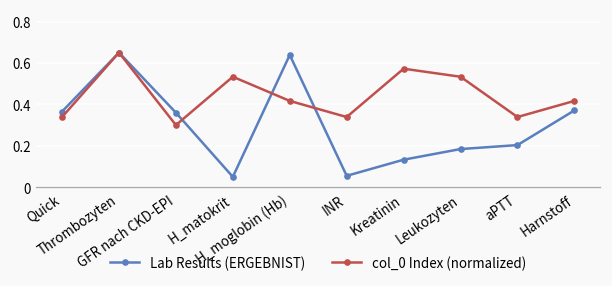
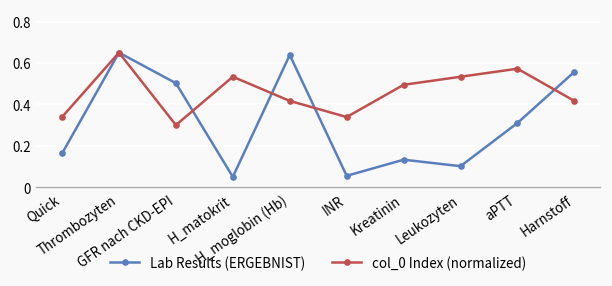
  {
    "Lab Results (ERGEBNIST)": {
-     "Quick": 0.37,
-     "GFR nach CKD-EPI": 0.36,
+     "Quick": 0.16,
+     "GFR nach CKD-EPI": 0.50,
      "H_matokrit": 0.05,
      "H_moglobin (Hb)": 0.64,
      "INR": 0.06,
      "Kreatinin": 0.13,
-     "Leukozyten": 0.18,
-     "aPTT": 0.20,
-     "Harnstoff": 0.37
+     "Leukozyten": 0.10,
+     "aPTT": 0.31,
+     "Harnstoff": 0.56
    },
    "col_0 Index (normalized)": {
      "Quick": 0.34,
      "GFR nach CKD-EPI": 0.30,
      "H_matokrit": 0.53,
      "H_moglobin (Hb)": 0.42,
      "INR": 0.34,
-     "Kreatinin": 0.57,
+     "Kreatinin": 0.49,
      "Leukozyten": 0.53,
-     "aPTT": 0.34,
+     "aPTT": 0.57,
      "Harnstoff": 0.42
    }
  }
